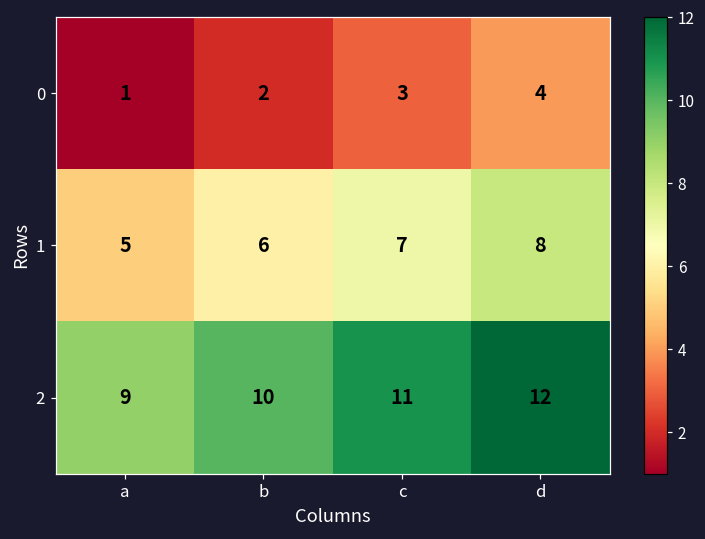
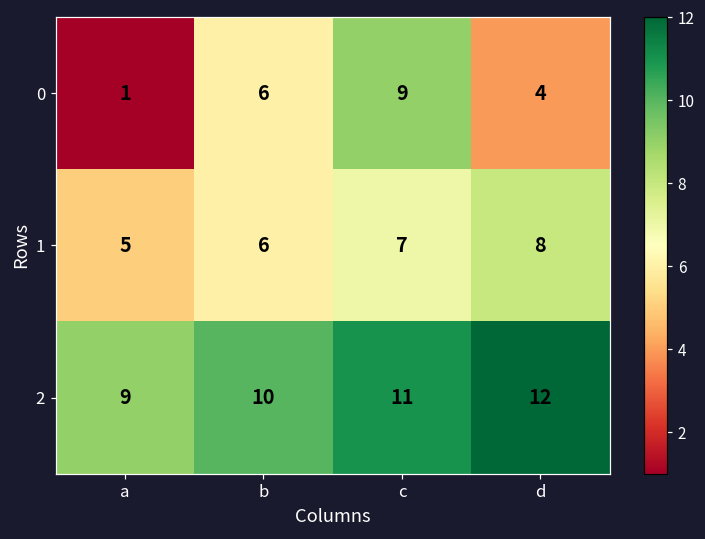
  {
    "0": {
      "a": 1,
-     "b": 2,
-     "c": 3,
+     "b": 6,
+     "c": 9,
      "d": 4
    },
    "1": {
      "a": 5,
      "b": 6,
      "c": 7,
      "d": 8
    },
    "2": {
      "a": 9,
      "b": 10,
      "c": 11,
      "d": 12
    }
  }
